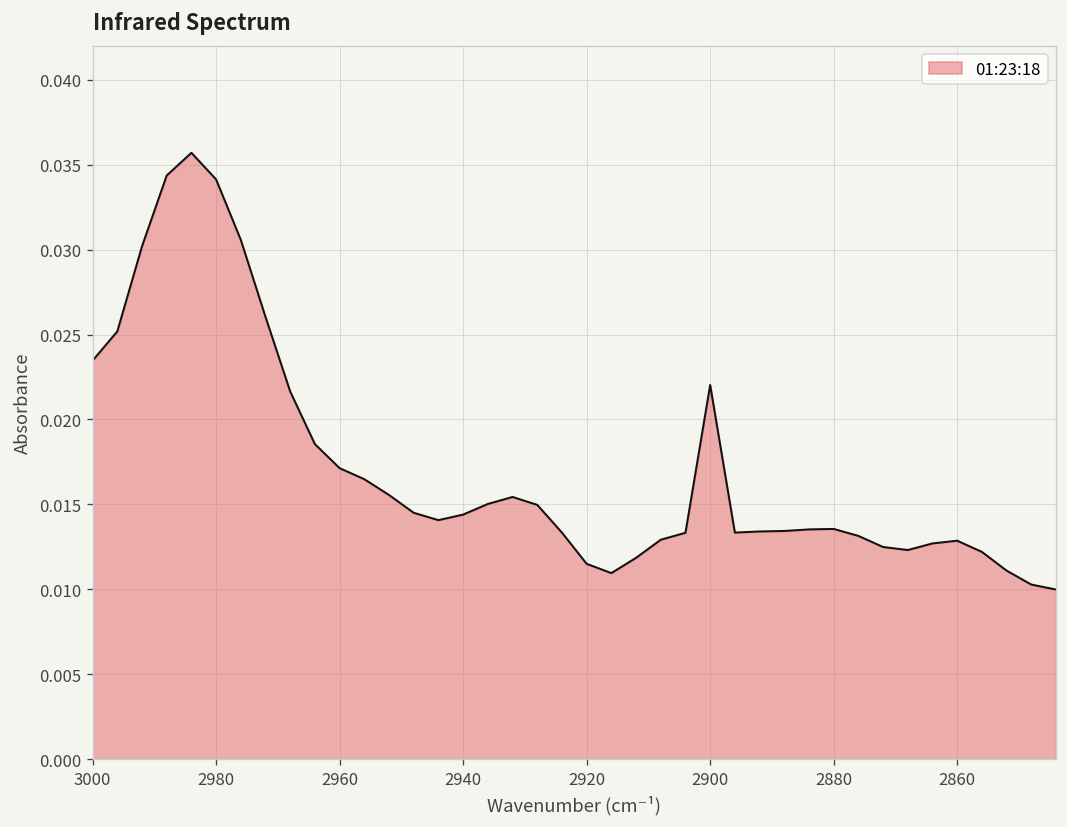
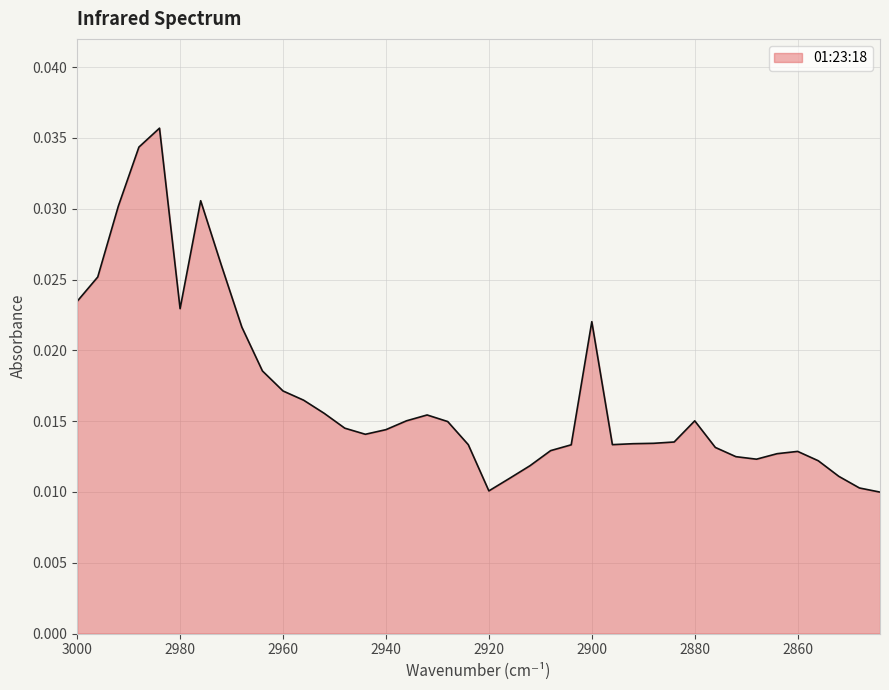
  {
    "3000": 0.0235,
-   "2980": 0.0341,
+   "2980": 0.0229,
    "2960": 0.0171,
    "2940": 0.0144,
-   "2920": 0.0115,
+   "2920": 0.0101,
    "2900": 0.0220,
-   "2880": 0.0136,
+   "2880": 0.0150,
    "2860": 0.0129
  }
